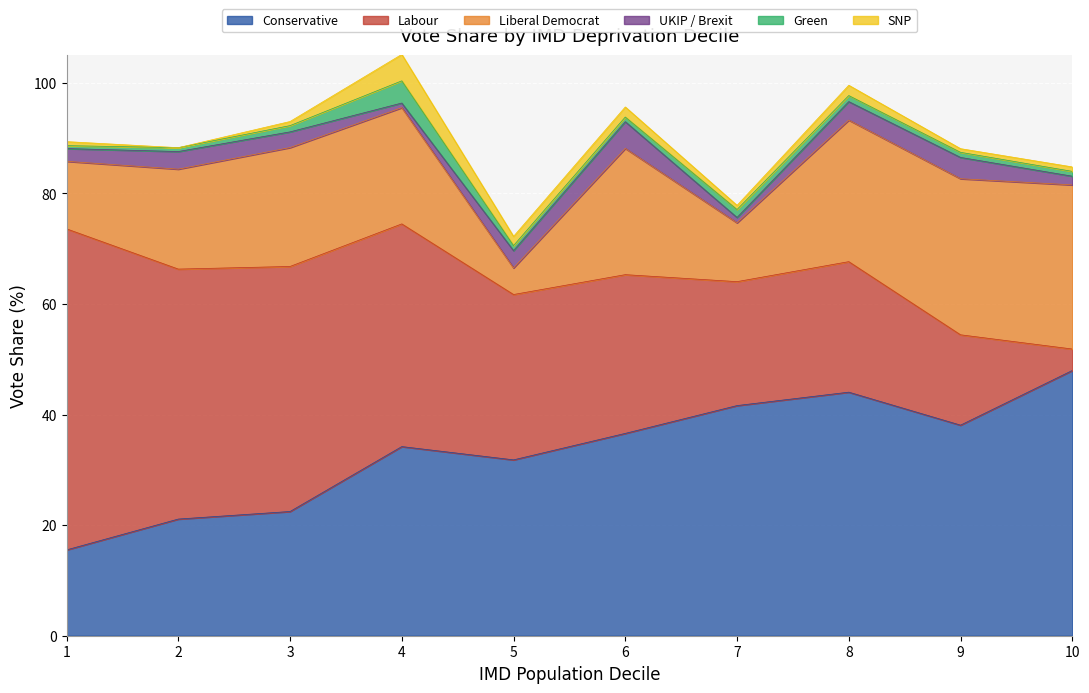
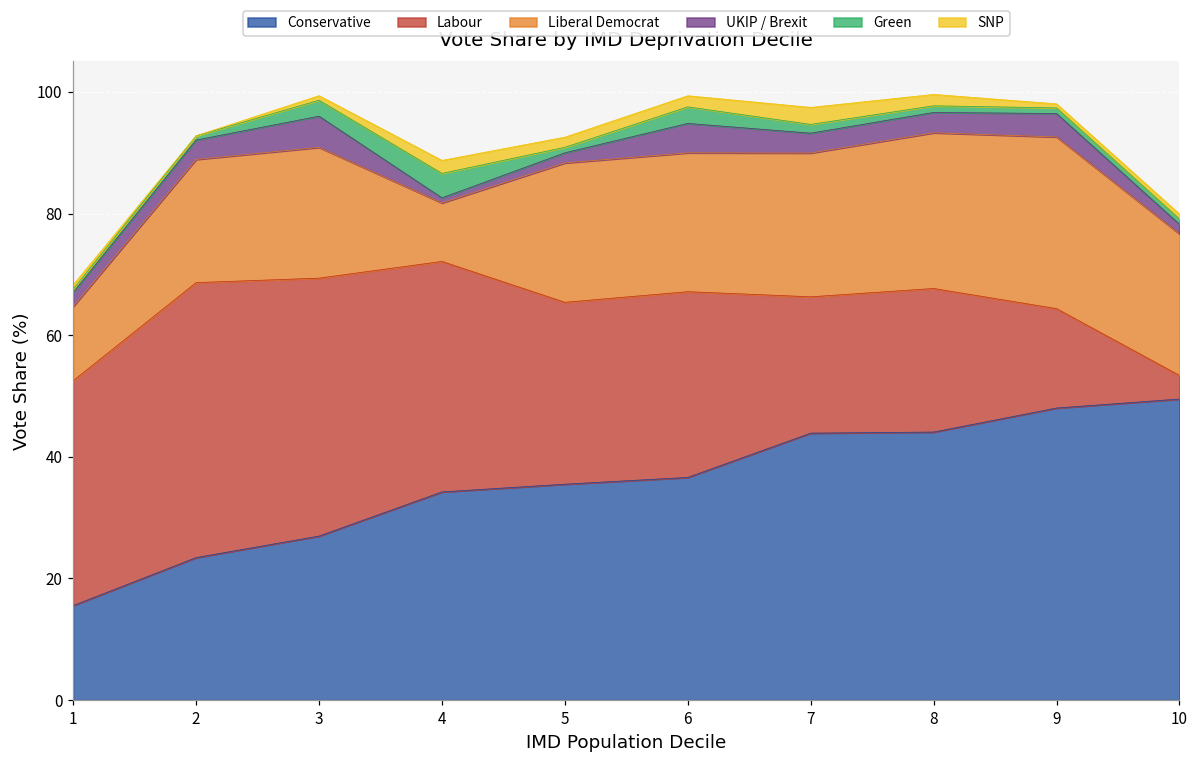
  {
    "Conservative": {
      "1": 16,
-     "2": 21,
-     "3": 22,
+     "2": 23,
+     "3": 27,
      "4": 34,
-     "5": 32,
+     "5": 35,
      "6": 37,
-     "7": 42,
+     "7": 44,
      "8": 44,
-     "9": 38,
-     "10": 48
+     "9": 48,
+     "10": 49
    },
    "Labour": {
-     "1": 58,
+     "1": 37,
      "2": 45,
-     "3": 44,
-     "4": 40,
+     "3": 42,
+     "4": 38,
      "5": 30,
-     "6": 29,
+     "6": 31,
      "7": 22,
      "8": 24,
      "9": 16,
      "10": 4
    },
    "Liberal Democrat": {
      "1": 12,
-     "2": 18,
+     "2": 20,
      "3": 22,
-     "4": 21,
-     "5": 5,
+     "4": 10,
+     "5": 23,
      "6": 23,
-     "7": 11,
+     "7": 24,
      "8": 26,
      "9": 28,
-     "10": 30
+     "10": 23
    },
    "UKIP / Brexit": {
      "1": 2,
      "2": 3,
-     "3": 3,
+     "3": 5,
      "4": 1,
-     "5": 3,
+     "5": 2,
      "6": 5,
-     "7": 1,
+     "7": 3,
      "8": 3,
      "9": 4,
      "10": 2
    },
    "Green": {
      "1": 1,
-     "3": 1,
+     "3": 3,
      "4": 4,
      "5": 1,
-     "6": 1,
+     "6": 3,
      "7": 1,
      "8": 1,
      "9": 1,
      "10": 1
    },
    "SNP": {
      "1": 1,
      "3": 1,
-     "4": 5,
+     "4": 2,
      "5": 2,
      "6": 2,
-     "7": 1,
+     "7": 3,
      "8": 2,
      "9": 1,
      "10": 1
    }
  }
